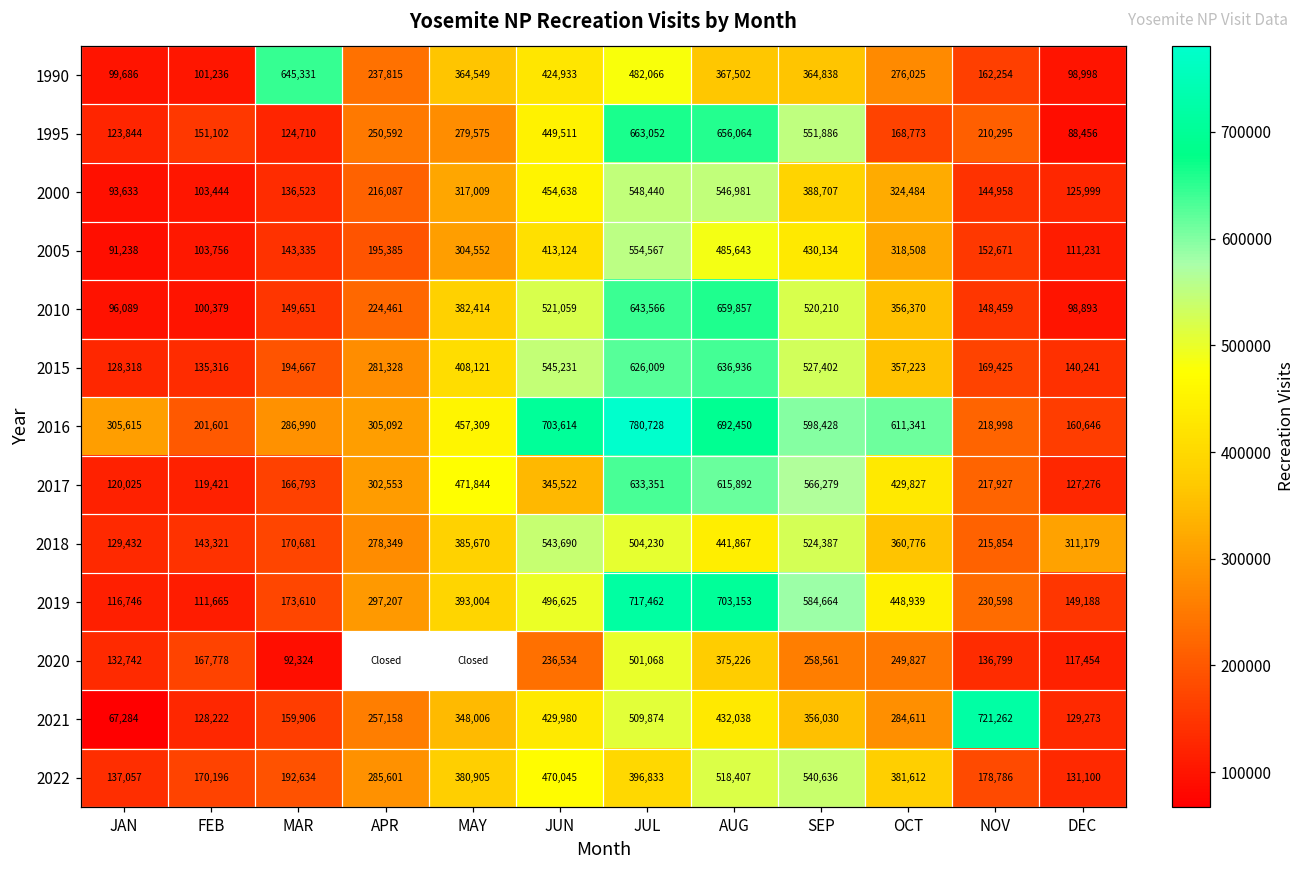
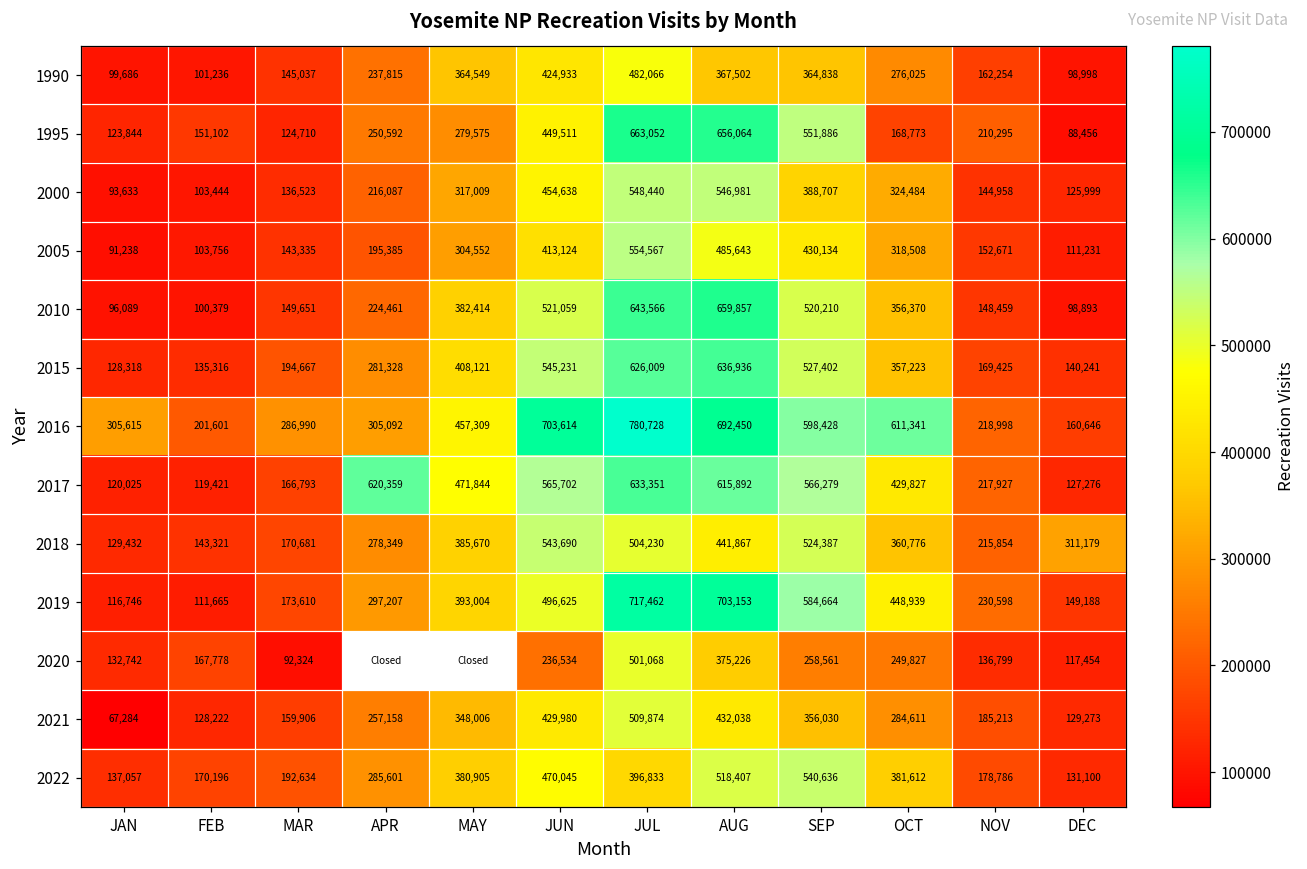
  {
    "1990": {
      "JAN": "99,686",
      "FEB": "101,236",
-     "MAR": "645,331",
+     "MAR": "145,037",
      "APR": "237,815",
      "MAY": "364,549",
      "JUN": "424,933",
      "JUL": "482,066",
      "AUG": "367,502",
      "SEP": "364,838",
      "OCT": "276,025",
      "NOV": "162,254",
      "DEC": "98,998"
    },
    "1995": {
      "JAN": "123,844",
      "FEB": "151,102",
      "MAR": "124,710",
      "APR": "250,592",
      "MAY": "279,575",
      "JUN": "449,511",
      "JUL": "663,052",
      "AUG": "656,064",
      "SEP": "551,886",
      "OCT": "168,773",
      "NOV": "210,295",
      "DEC": "88,456"
    },
    "2000": {
      "JAN": "93,633",
      "FEB": "103,444",
      "MAR": "136,523",
      "APR": "216,087",
      "MAY": "317,009",
      "JUN": "454,638",
      "JUL": "548,440",
      "AUG": "546,981",
      "SEP": "388,707",
      "OCT": "324,484",
      "NOV": "144,958",
      "DEC": "125,999"
    },
    "2005": {
      "JAN": "91,238",
      "FEB": "103,756",
      "MAR": "143,335",
      "APR": "195,385",
      "MAY": "304,552",
      "JUN": "413,124",
      "JUL": "554,567",
      "AUG": "485,643",
      "SEP": "430,134",
      "OCT": "318,508",
      "NOV": "152,671",
      "DEC": "111,231"
    },
    "2010": {
      "JAN": "96,089",
      "FEB": "100,379",
      "MAR": "149,651",
      "APR": "224,461",
      "MAY": "382,414",
      "JUN": "521,059",
      "JUL": "643,566",
      "AUG": "659,857",
      "SEP": "520,210",
      "OCT": "356,370",
      "NOV": "148,459",
      "DEC": "98,893"
    },
    "2015": {
      "JAN": "128,318",
      "FEB": "135,316",
      "MAR": "194,667",
      "APR": "281,328",
      "MAY": "408,121",
      "JUN": "545,231",
      "JUL": "626,009",
      "AUG": "636,936",
      "SEP": "527,402",
      "OCT": "357,223",
      "NOV": "169,425",
      "DEC": "140,241"
    },
    "2016": {
      "JAN": "305,615",
      "FEB": "201,601",
      "MAR": "286,990",
      "APR": "305,092",
      "MAY": "457,309",
      "JUN": "703,614",
      "JUL": "780,728",
      "AUG": "692,450",
      "SEP": "598,428",
      "OCT": "611,341",
      "NOV": "218,998",
      "DEC": "160,646"
    },
    "2017": {
      "JAN": "120,025",
      "FEB": "119,421",
      "MAR": "166,793",
-     "APR": "302,553",
+     "APR": "620,359",
      "MAY": "471,844",
-     "JUN": "345,522",
+     "JUN": "565,702",
      "JUL": "633,351",
      "AUG": "615,892",
      "SEP": "566,279",
      "OCT": "429,827",
      "NOV": "217,927",
      "DEC": "127,276"
    },
    "2018": {
      "JAN": "129,432",
      "FEB": "143,321",
      "MAR": "170,681",
      "APR": "278,349",
      "MAY": "385,670",
      "JUN": "543,690",
      "JUL": "504,230",
      "AUG": "441,867",
      "SEP": "524,387",
      "OCT": "360,776",
      "NOV": "215,854",
      "DEC": "311,179"
    },
    "2019": {
      "JAN": "116,746",
      "FEB": "111,665",
      "MAR": "173,610",
      "APR": "297,207",
      "MAY": "393,004",
      "JUN": "496,625",
      "JUL": "717,462",
      "AUG": "703,153",
      "SEP": "584,664",
      "OCT": "448,939",
      "NOV": "230,598",
      "DEC": "149,188"
    },
    "2020": {
      "JAN": "132,742",
      "FEB": "167,778",
      "MAR": "92,324",
      "JUN": "236,534",
      "JUL": "501,068",
      "AUG": "375,226",
      "SEP": "258,561",
      "OCT": "249,827",
      "NOV": "136,799",
      "DEC": "117,454"
    },
    "2021": {
      "JAN": "67,284",
      "FEB": "128,222",
      "MAR": "159,906",
      "APR": "257,158",
      "MAY": "348,006",
      "JUN": "429,980",
      "JUL": "509,874",
      "AUG": "432,038",
      "SEP": "356,030",
      "OCT": "284,611",
-     "NOV": "721,262",
+     "NOV": "185,213",
      "DEC": "129,273"
    },
    "2022": {
      "JAN": "137,057",
      "FEB": "170,196",
      "MAR": "192,634",
      "APR": "285,601",
      "MAY": "380,905",
      "JUN": "470,045",
      "JUL": "396,833",
      "AUG": "518,407",
      "SEP": "540,636",
      "OCT": "381,612",
      "NOV": "178,786",
      "DEC": "131,100"
    }
  }
